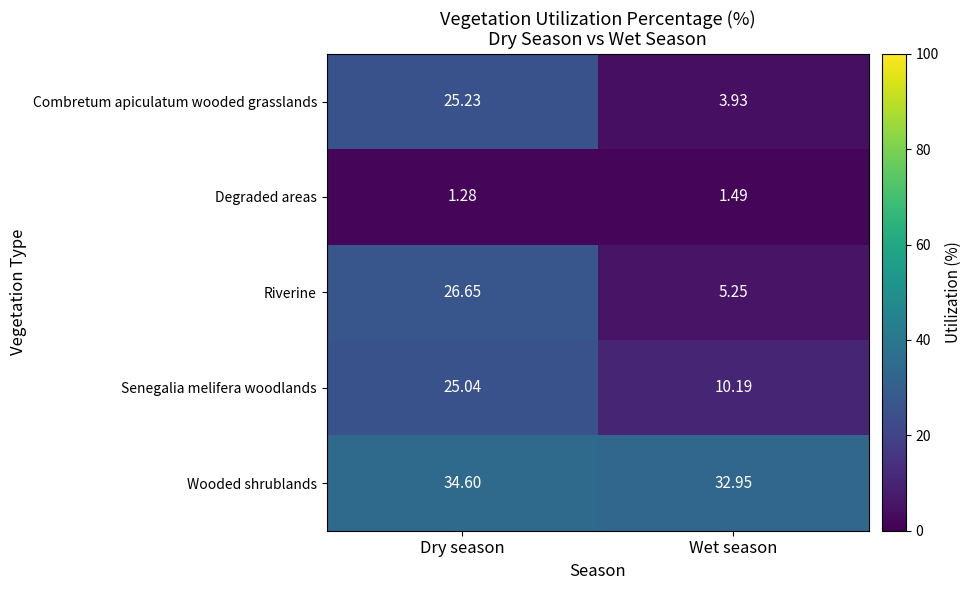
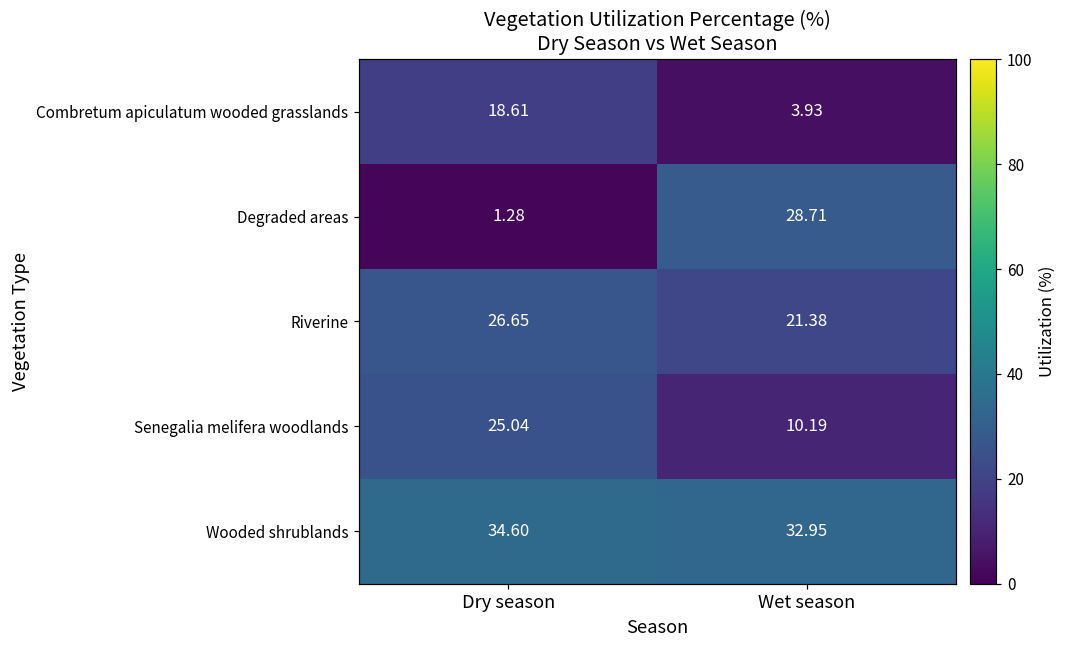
  {
    "Combretum apiculatum wooded grasslands": {
-     "Dry season": 25.23,
+     "Dry season": 18.61,
      "Wet season": 3.93
    },
    "Degraded areas": {
      "Dry season": 1.28,
-     "Wet season": 1.49
+     "Wet season": 28.71
    },
    "Riverine": {
      "Dry season": 26.65,
-     "Wet season": 5.25
+     "Wet season": 21.38
    },
    "Senegalia melifera woodlands": {
      "Dry season": 25.04,
      "Wet season": 10.19
    },
    "Wooded shrublands": {
      "Dry season": 34.60,
      "Wet season": 32.95
    }
  }
